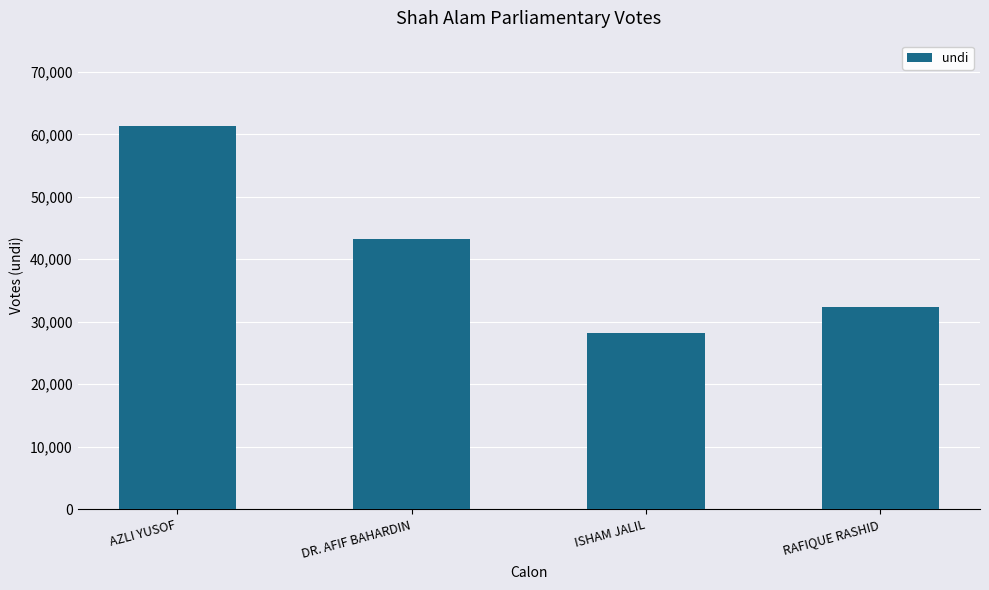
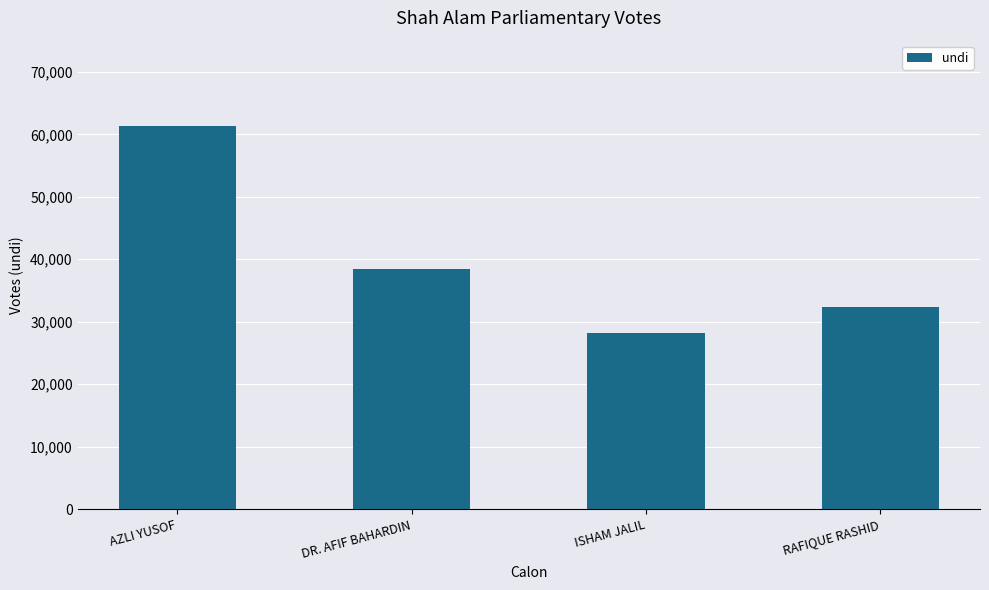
  {
    "AZLI YUSOF": "61,000",
-   "DR. AFIF BAHARDIN": "43,000",
+   "DR. AFIF BAHARDIN": "38,000",
    "ISHAM JALIL": "28,000",
    "RAFIQUE RASHID": "32,000"
  }
